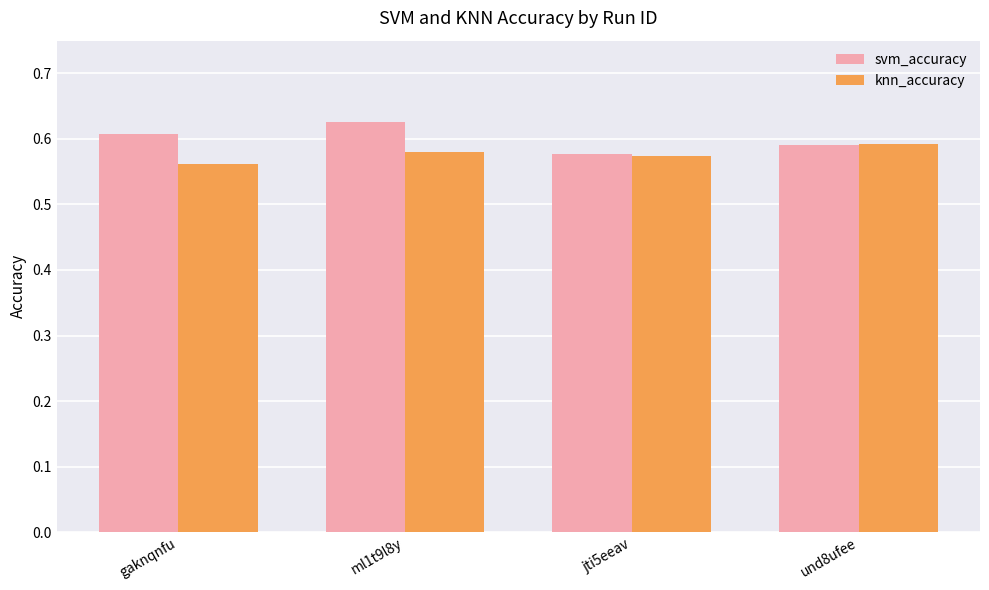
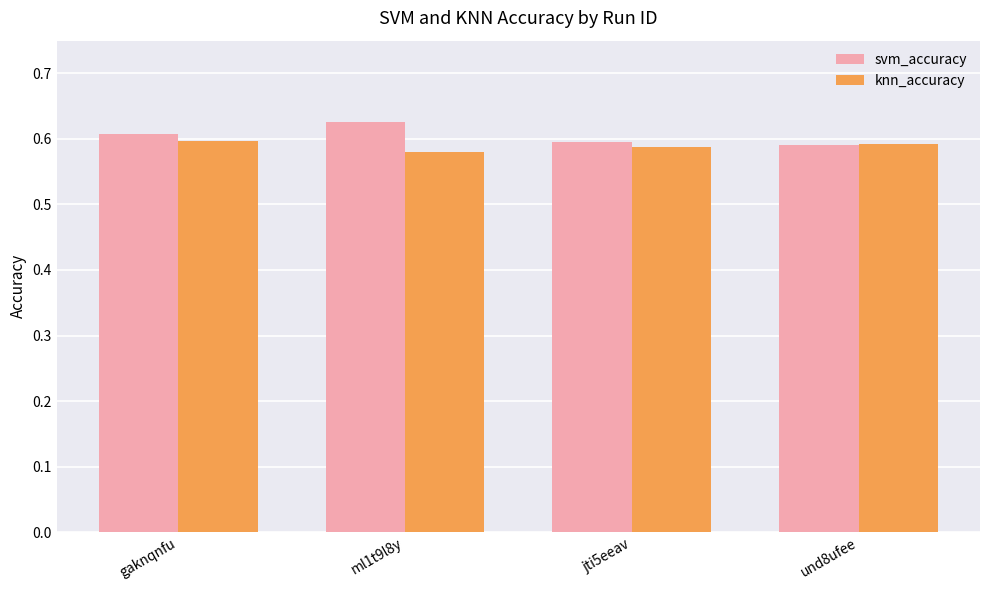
  {
    "svm_accuracy": {
      "gaknqnfu": 0.61,
      "ml1t9l8y": 0.63,
-     "jti5eeav": 0.58,
+     "jti5eeav": 0.60,
      "und8ufee": 0.59
    },
    "knn_accuracy": {
-     "gaknqnfu": 0.56,
+     "gaknqnfu": 0.60,
      "ml1t9l8y": 0.58,
-     "jti5eeav": 0.57,
+     "jti5eeav": 0.59,
      "und8ufee": 0.59
    }
  }
